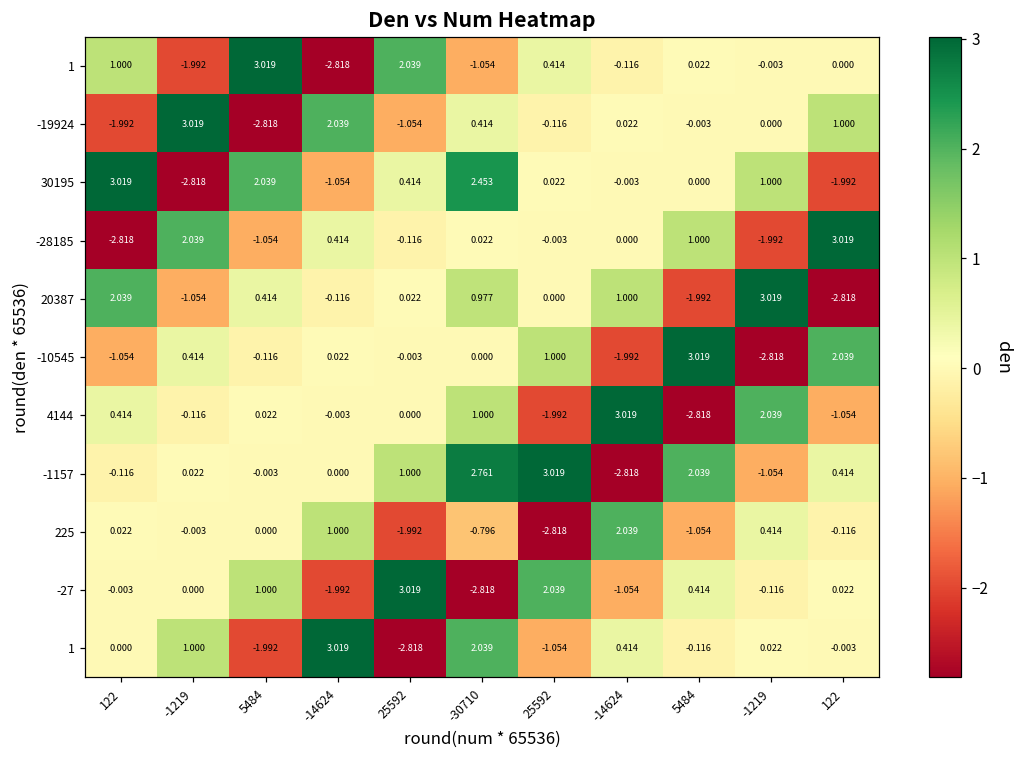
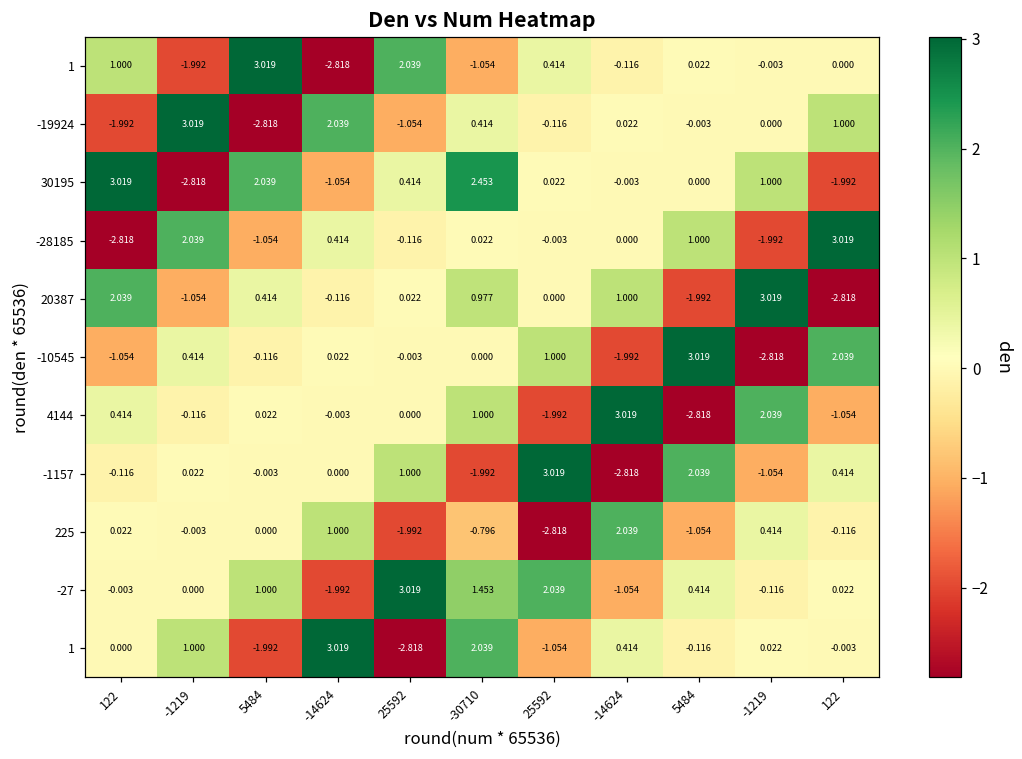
  {
    "-19924": {
      "-30710": 0.414
    },
    "30195": {
      "-30710": 2.453
    },
    "-28185": {
      "-30710": 0.022
    },
    "20387": {
      "-30710": 0.977
    },
    "-10545": {
      "-30710": 0.000
    },
    "4144": {
      "-30710": 1.000
    },
    "-1157": {
-     "-30710": 2.761
+     "-30710": -1.992
    },
    "225": {
      "-30710": -0.796
    },
    "-27": {
-     "-30710": -2.818
+     "-30710": 1.453
    }
  }
